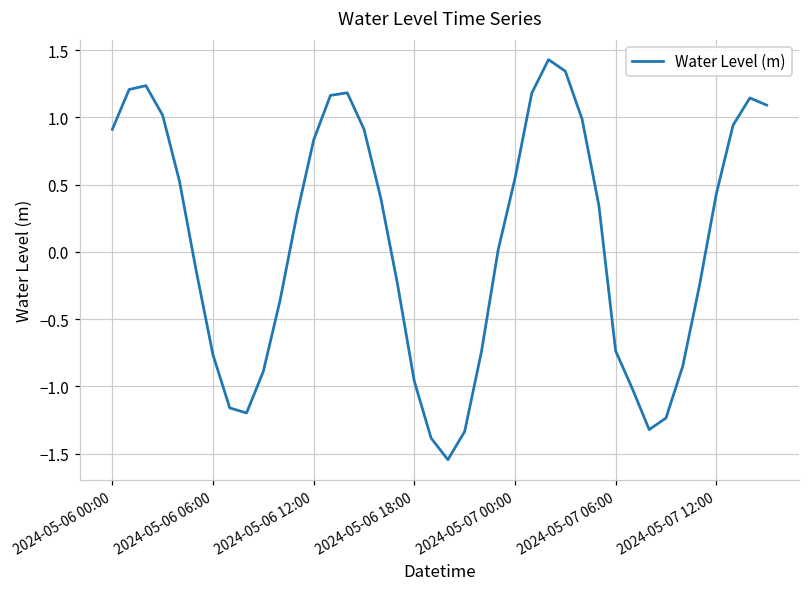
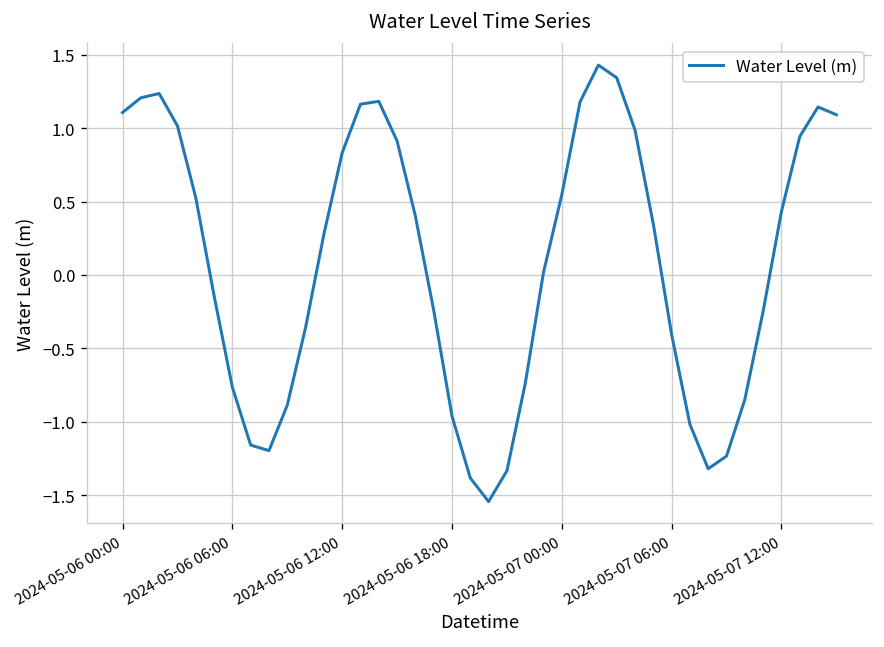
  {
-   "2024-05-06 00:00": 0.91,
+   "2024-05-06 00:00": 1.11,
    "2024-05-06 06:00": -0.77,
    "2024-05-06 12:00": 0.83,
    "2024-05-06 18:00": -0.96,
    "2024-05-07 00:00": 0.55,
-   "2024-05-07 06:00": -0.74,
+   "2024-05-07 06:00": -0.41,
    "2024-05-07 12:00": 0.43
  }
